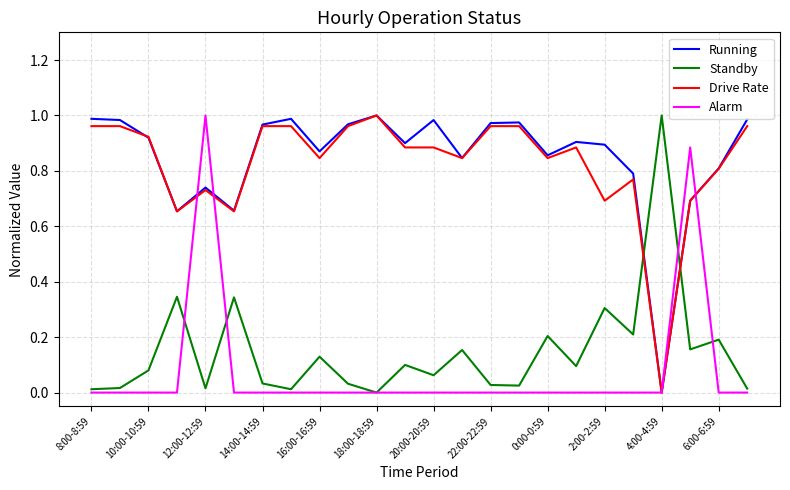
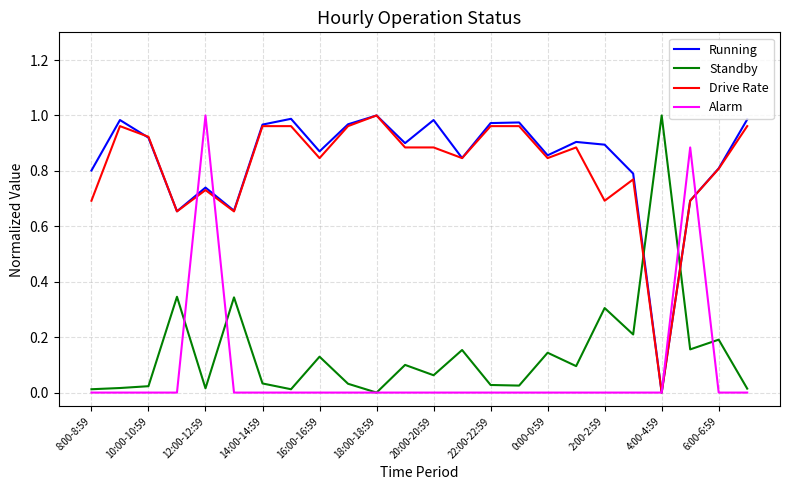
  {
    "Running": {
-     "8:00-8:59": 0.99,
+     "8:00-8:59": 0.80,
      "16:00-16:59": 0.87,
      "20:00-20:59": 0.98,
      "22:00-22:59": 0.97,
      "0:00-0:59": 0.86,
      "2:00-2:59": 0.89
    },
    "Standby": {
      "8:00-8:59": 0.01,
-     "10:00-10:59": 0.08,
+     "10:00-10:59": 0.02,
      "12:00-12:59": 0.02,
      "14:00-14:59": 0.03,
      "16:00-16:59": 0.13,
      "20:00-20:59": 0.06,
      "22:00-22:59": 0.03,
-     "0:00-0:59": 0.20,
+     "0:00-0:59": 0.14,
      "2:00-2:59": 0.31,
      "4:00-4:59": 1.00,
      "6:00-6:59": 0.19
    },
    "Drive Rate": {
-     "8:00-8:59": 0.96,
+     "8:00-8:59": 0.69,
      "16:00-16:59": 0.85,
      "20:00-20:59": 0.88,
      "22:00-22:59": 0.96,
      "0:00-0:59": 0.85,
      "2:00-2:59": 0.69
    },
    "Alarm": {
      "8:00-8:59": 0.00,
      "10:00-10:59": 0.00,
      "12:00-12:59": 1.00,
      "14:00-14:59": 0.00,
      "16:00-16:59": 0.00,
      "20:00-20:59": 0.00,
      "22:00-22:59": 0.00,
      "0:00-0:59": 0.00,
      "2:00-2:59": 0.00,
      "6:00-6:59": 0.00
    }
  }
